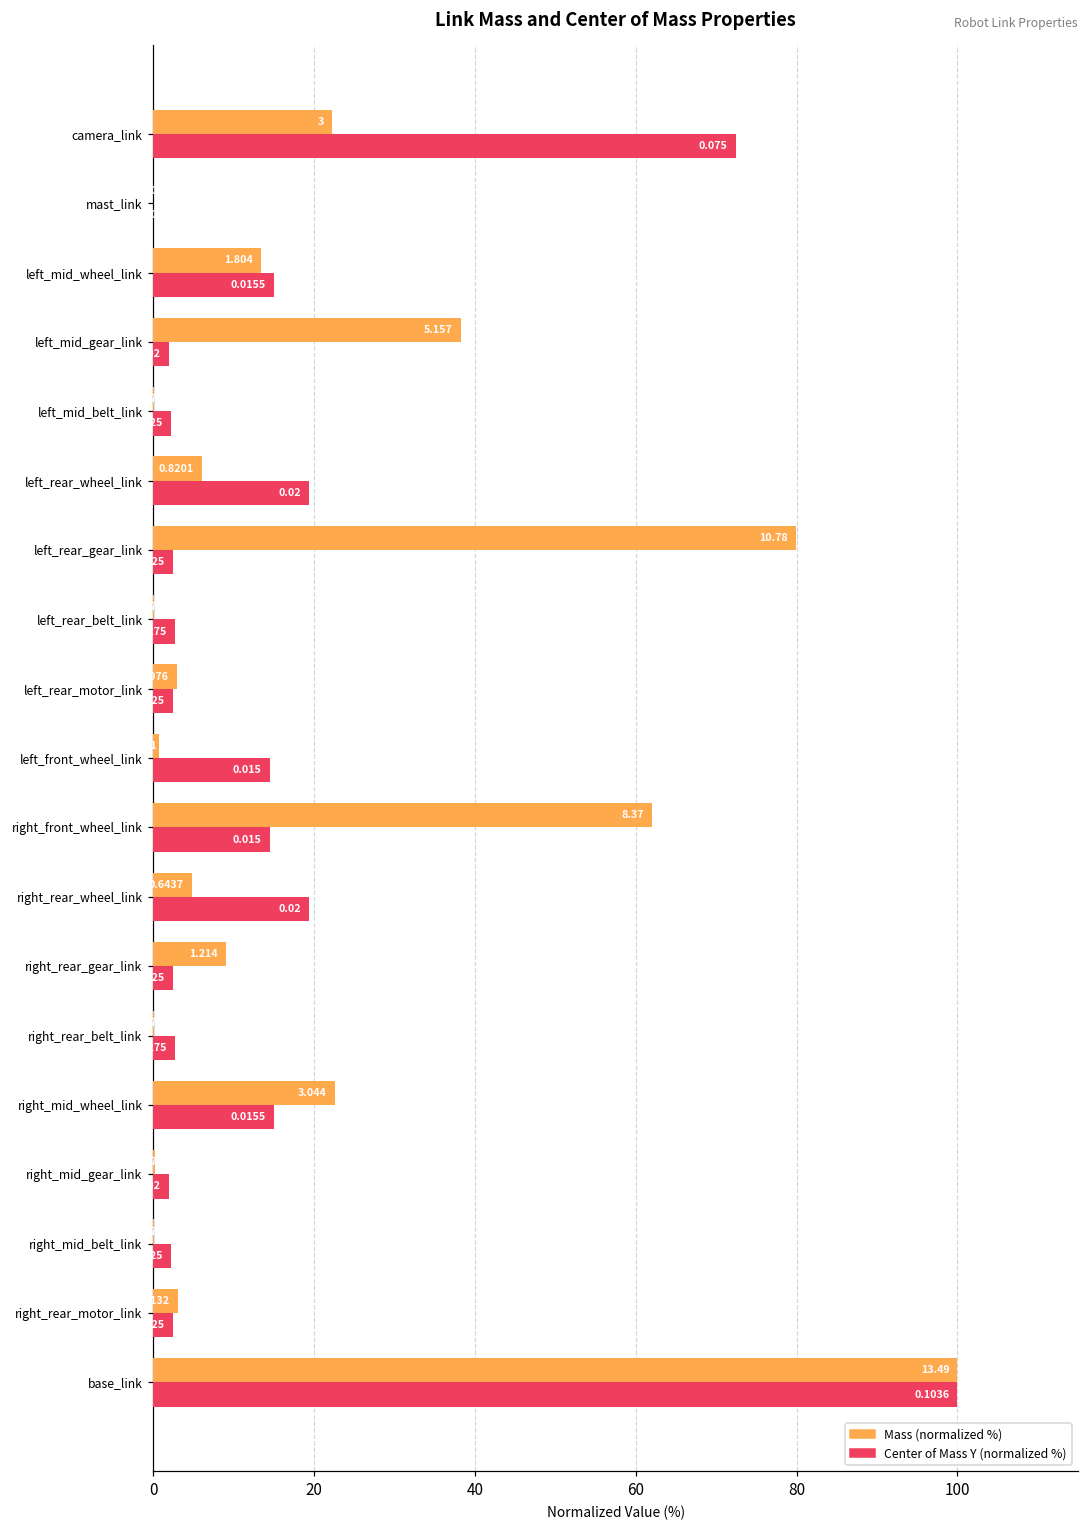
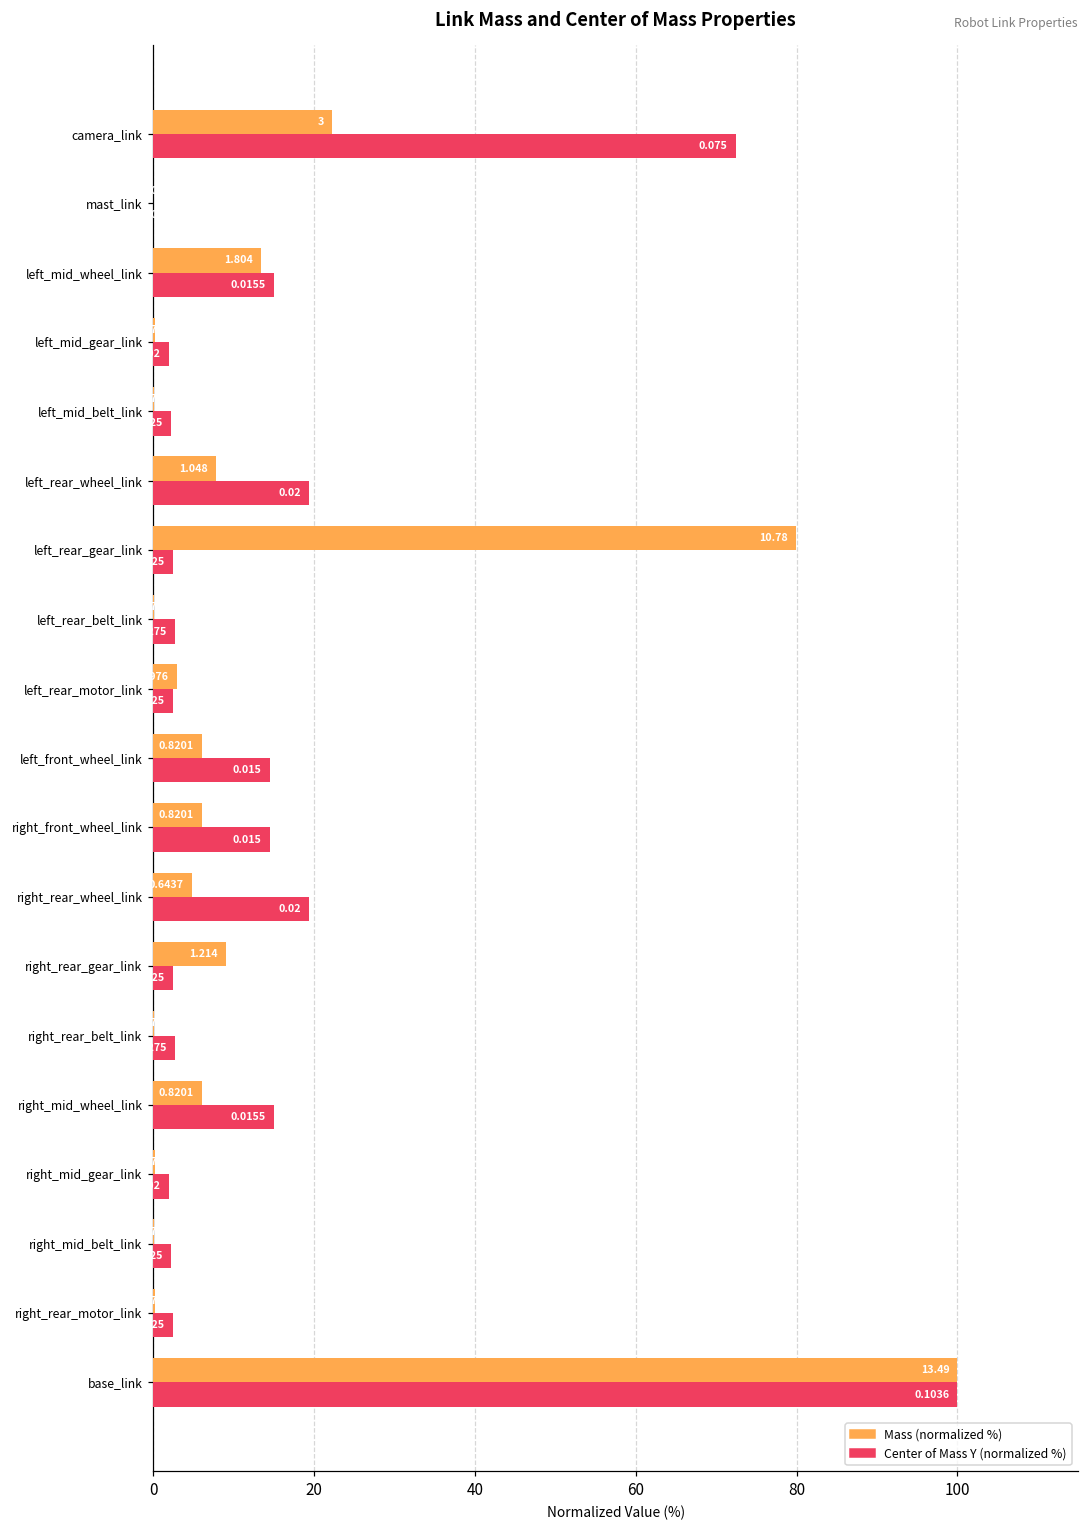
  {
    "Mass (normalized %)": {
-     "left_mid_gear_link": 38,
-     "left_rear_wheel_link": 0.8201,
-     "left_front_wheel_link": 1,
-     "right_front_wheel_link": 8.37,
-     "right_mid_wheel_link": 3.044,
-     "right_rear_motor_link": 3
+     "left_mid_gear_link": 0,
+     "left_rear_wheel_link": 1.048,
+     "left_front_wheel_link": 6,
+     "right_front_wheel_link": 0.8201,
+     "right_mid_wheel_link": 0.8201,
+     "right_rear_motor_link": 0
    },
    "Center of Mass Y (normalized %)": {
      "mast_link": 0,
      "left_mid_gear_link": 2,
      "left_mid_belt_link": 2,
      "left_rear_gear_link": 2,
      "left_rear_belt_link": 3,
      "left_rear_motor_link": 2,
      "right_rear_gear_link": 2,
      "right_rear_belt_link": 3,
      "right_mid_gear_link": 2,
      "right_mid_belt_link": 2,
      "right_rear_motor_link": 2
    }
  }
